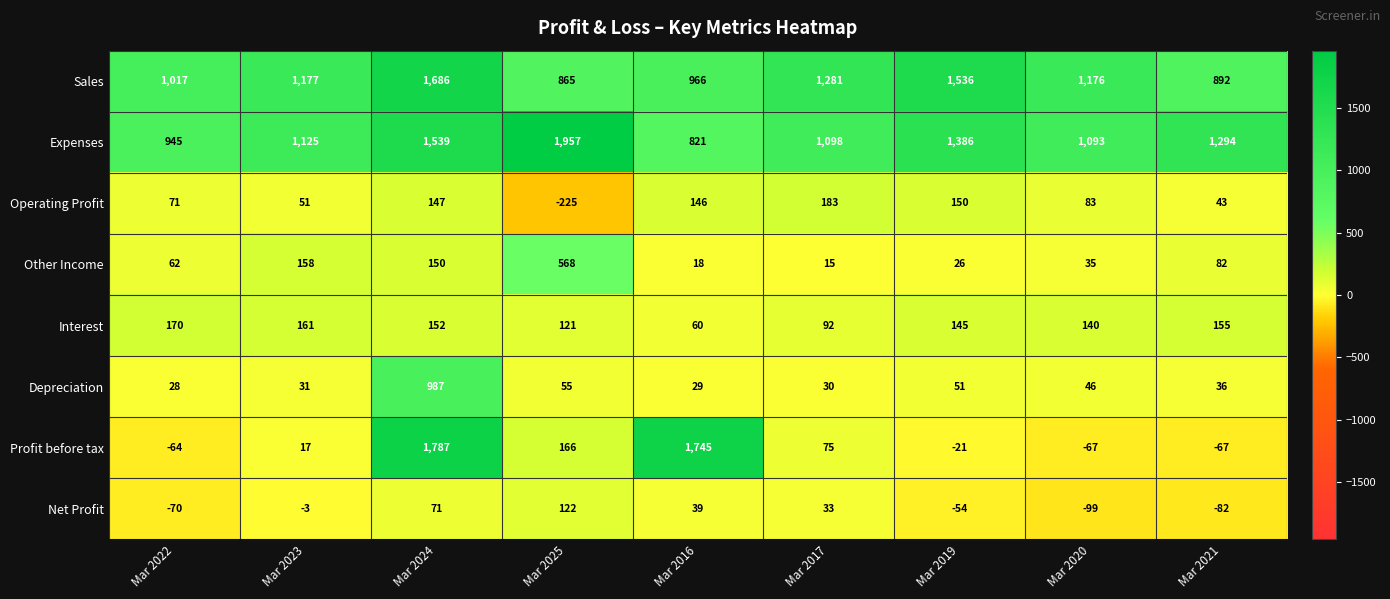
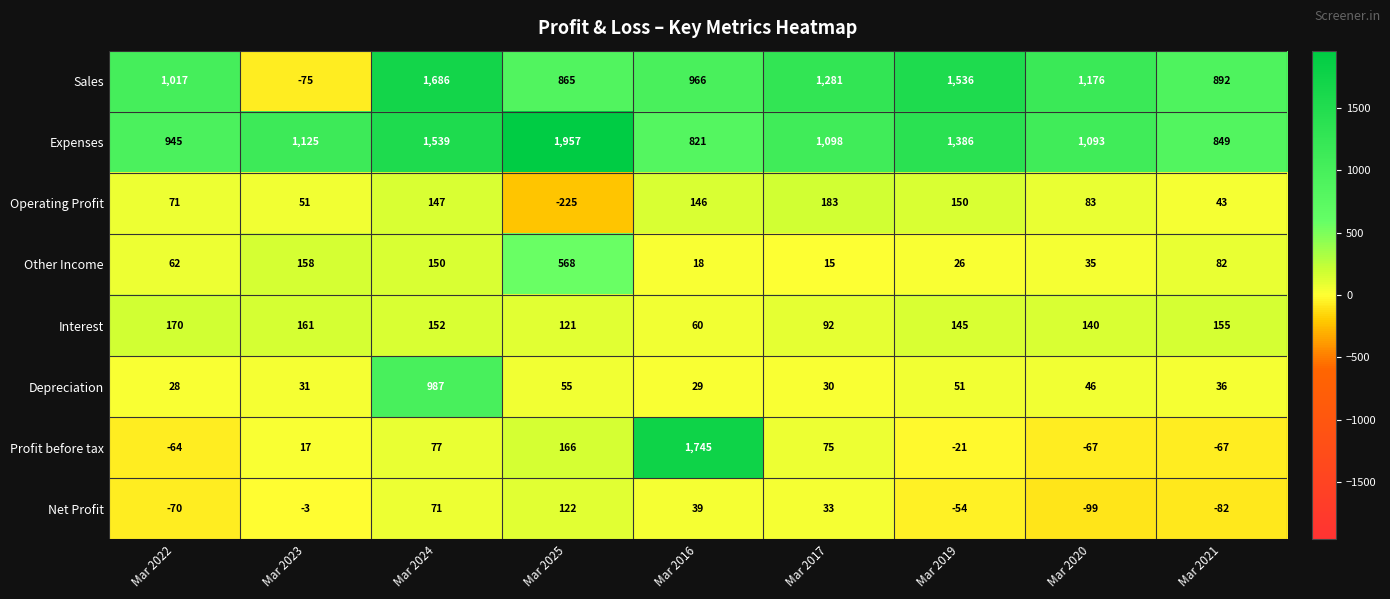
  {
    "Sales": {
      "Mar 2022": "1,017",
-     "Mar 2023": "1,177",
+     "Mar 2023": "-75",
      "Mar 2024": "1,686",
      "Mar 2025": "865",
      "Mar 2016": "966",
      "Mar 2017": "1,281",
      "Mar 2019": "1,536",
      "Mar 2020": "1,176",
      "Mar 2021": "892"
    },
    "Expenses": {
      "Mar 2022": "945",
      "Mar 2023": "1,125",
      "Mar 2024": "1,539",
      "Mar 2025": "1,957",
      "Mar 2016": "821",
      "Mar 2017": "1,098",
      "Mar 2019": "1,386",
      "Mar 2020": "1,093",
-     "Mar 2021": "1,294"
+     "Mar 2021": "849"
    },
    "Operating Profit": {
      "Mar 2022": "71",
      "Mar 2023": "51",
      "Mar 2024": "147",
      "Mar 2025": "-225",
      "Mar 2016": "146",
      "Mar 2017": "183",
      "Mar 2019": "150",
      "Mar 2020": "83",
      "Mar 2021": "43"
    },
    "Other Income": {
      "Mar 2022": "62",
      "Mar 2023": "158",
      "Mar 2024": "150",
      "Mar 2025": "568",
      "Mar 2016": "18",
      "Mar 2017": "15",
      "Mar 2019": "26",
      "Mar 2020": "35",
      "Mar 2021": "82"
    },
    "Interest": {
      "Mar 2022": "170",
      "Mar 2023": "161",
      "Mar 2024": "152",
      "Mar 2025": "121",
      "Mar 2016": "60",
      "Mar 2017": "92",
      "Mar 2019": "145",
      "Mar 2020": "140",
      "Mar 2021": "155"
    },
    "Depreciation": {
      "Mar 2022": "28",
      "Mar 2023": "31",
      "Mar 2024": "987",
      "Mar 2025": "55",
      "Mar 2016": "29",
      "Mar 2017": "30",
      "Mar 2019": "51",
      "Mar 2020": "46",
      "Mar 2021": "36"
    },
    "Profit before tax": {
      "Mar 2022": "-64",
      "Mar 2023": "17",
-     "Mar 2024": "1,787",
+     "Mar 2024": "77",
      "Mar 2025": "166",
      "Mar 2016": "1,745",
      "Mar 2017": "75",
      "Mar 2019": "-21",
      "Mar 2020": "-67",
      "Mar 2021": "-67"
    },
    "Net Profit": {
      "Mar 2022": "-70",
      "Mar 2023": "-3",
      "Mar 2024": "71",
      "Mar 2025": "122",
      "Mar 2016": "39",
      "Mar 2017": "33",
      "Mar 2019": "-54",
      "Mar 2020": "-99",
      "Mar 2021": "-82"
    }
  }
